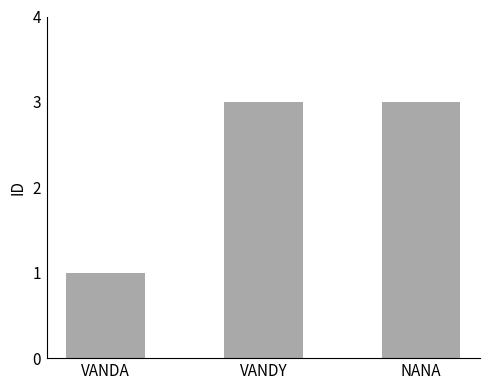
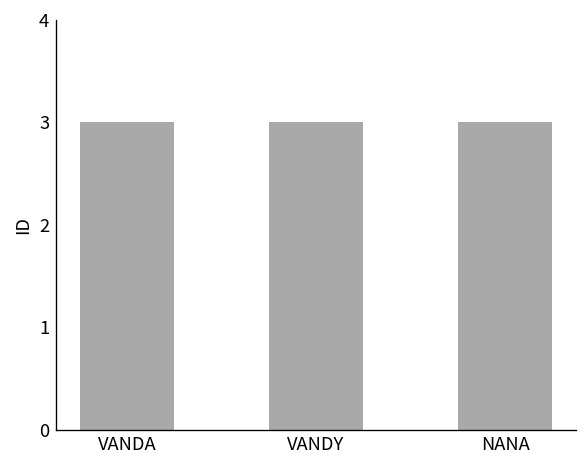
  {
-   "VANDA": 1,
+   "VANDA": 3,
    "VANDY": 3,
    "NANA": 3
  }
